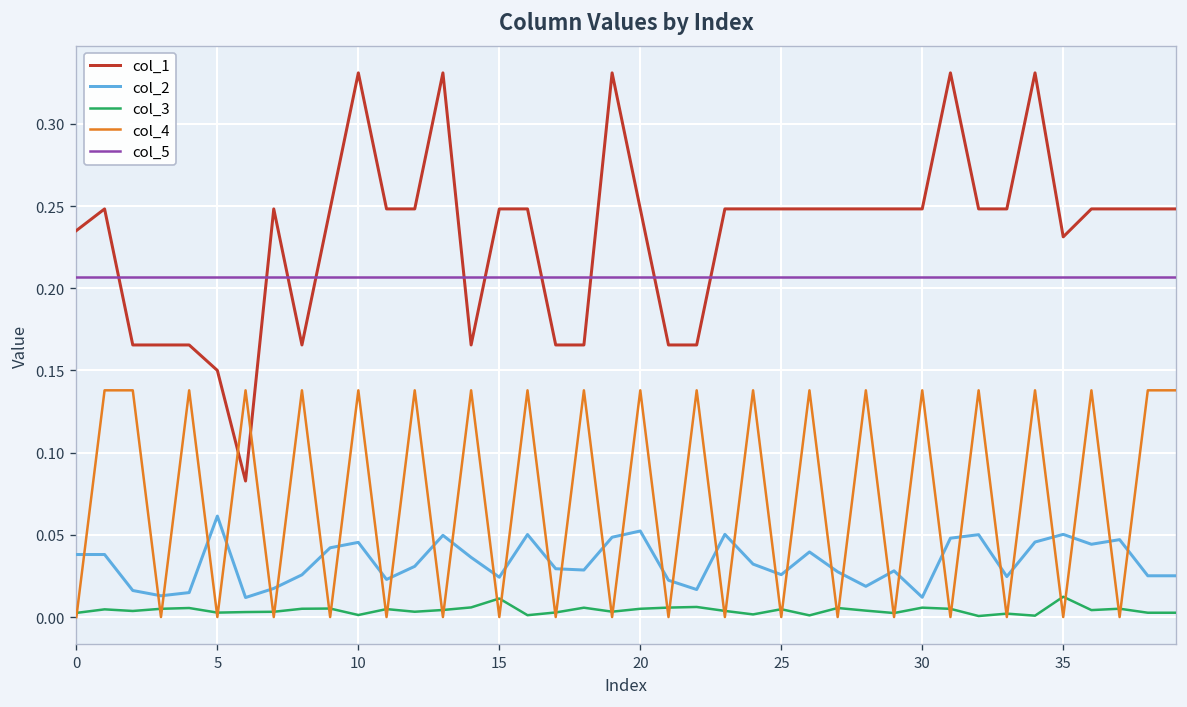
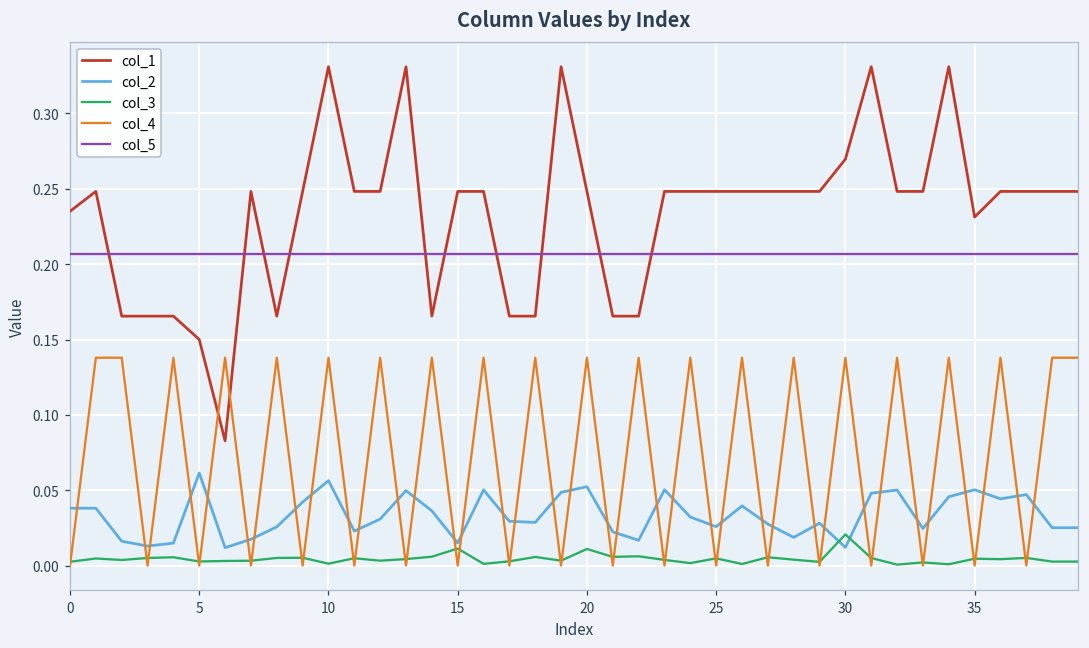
  {
    "col_1": {
      "0": 0.235,
      "5": 0.150,
      "10": 0.331,
      "15": 0.248,
      "20": 0.248,
      "25": 0.248,
-     "30": 0.248,
+     "30": 0.270,
      "35": 0.231
    },
    "col_2": {
      "0": 0.038,
      "5": 0.061,
-     "10": 0.045,
-     "15": 0.024,
+     "10": 0.056,
+     "15": 0.015,
      "20": 0.052,
      "25": 0.026,
      "30": 0.012,
      "35": 0.050
    },
    "col_3": {
      "0": 0.003,
      "5": 0.003,
      "10": 0.001,
      "15": 0.011,
-     "20": 0.005,
+     "20": 0.011,
      "25": 0.005,
-     "30": 0.006,
-     "35": 0.012
+     "30": 0.021,
+     "35": 0.005
    },
    "col_4": {
      "0": 0.000,
      "5": 0.000,
      "10": 0.138,
      "15": 0.000,
      "20": 0.138,
      "25": 0.000,
      "30": 0.138,
      "35": 0.000
    },
    "col_5": {
      "0": 0.207,
      "5": 0.207,
      "10": 0.207,
      "15": 0.207,
      "20": 0.207,
      "25": 0.207,
      "30": 0.207,
      "35": 0.207
    }
  }
